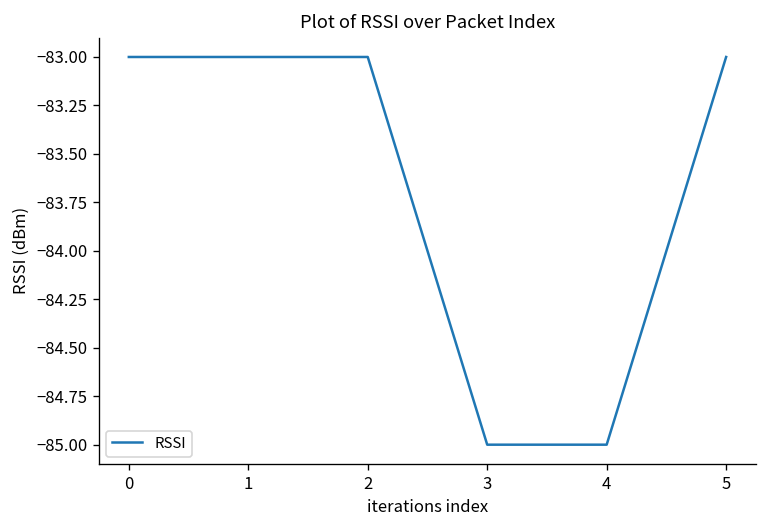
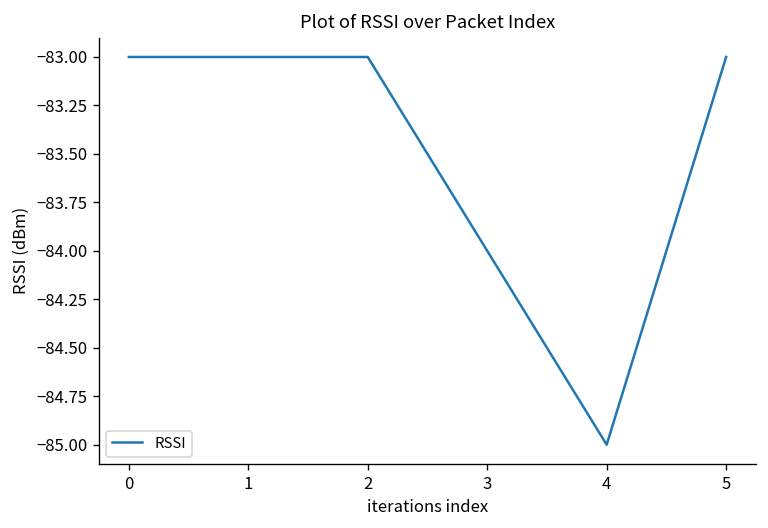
  {
    "0": -83,
    "1": -83,
    "2": -83,
-   "3": -85,
+   "3": -84,
    "4": -85,
    "5": -83
  }
